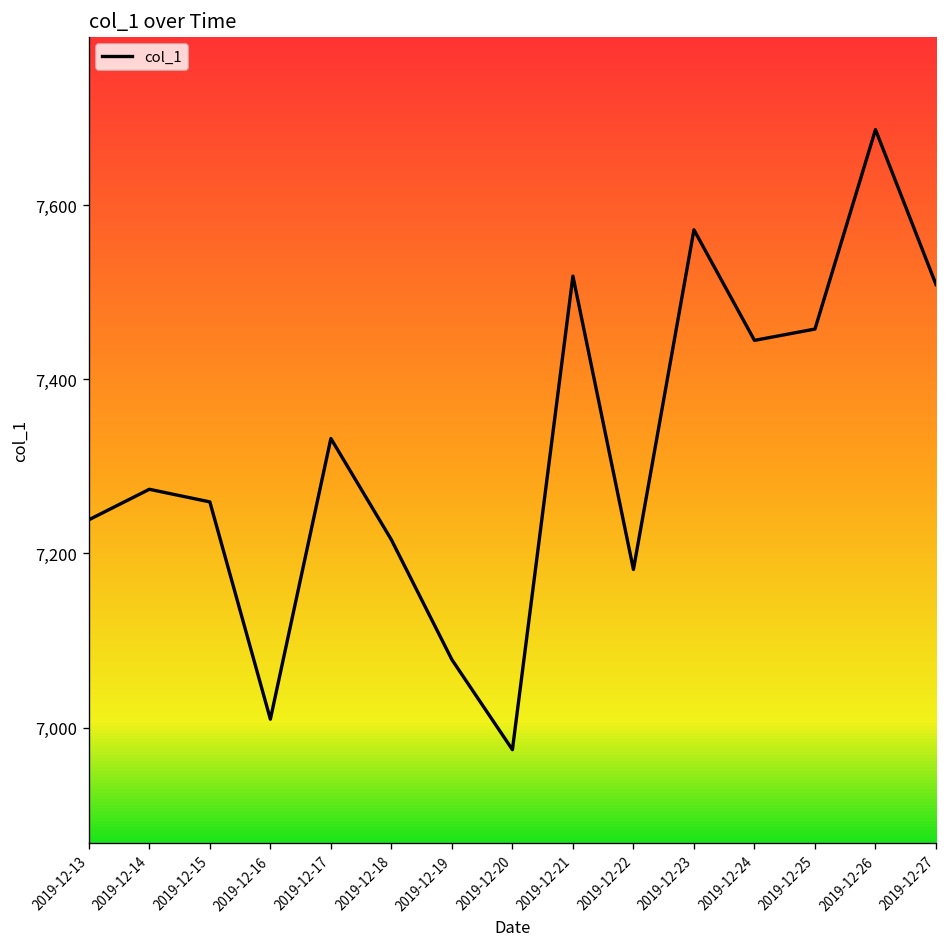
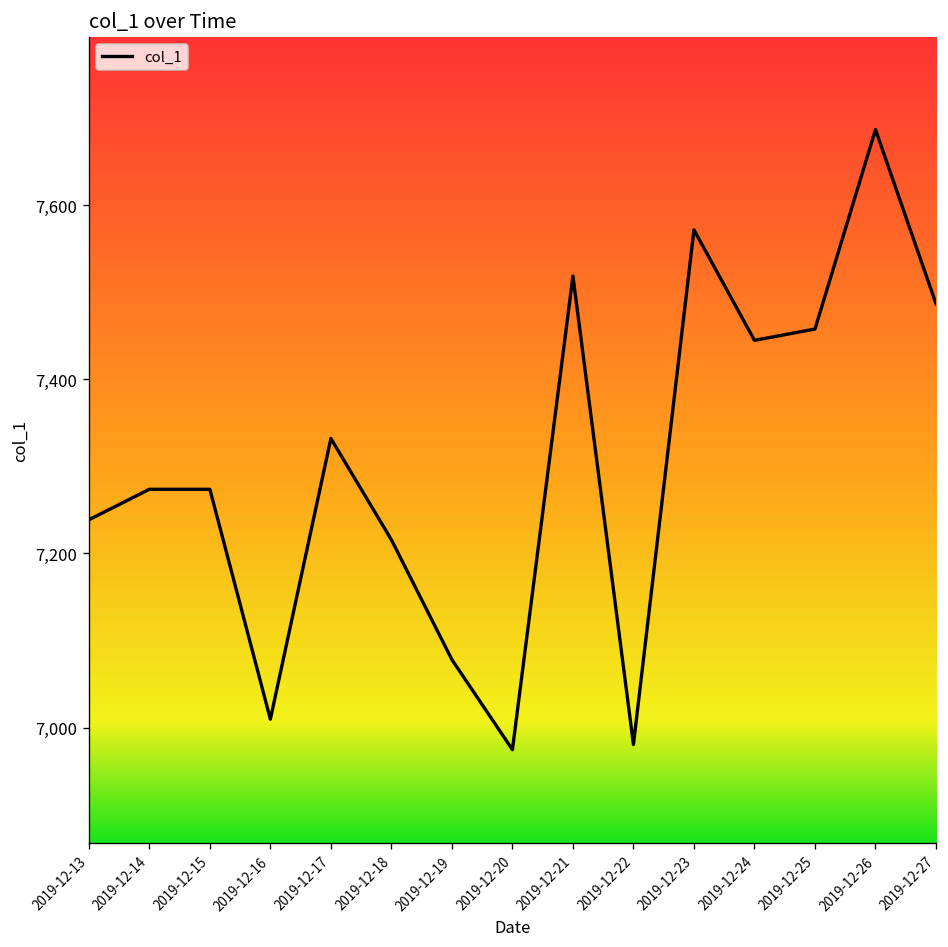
  {
    "2019-12-13": "7,240",
    "2019-12-14": "7,270",
-   "2019-12-15": "7,260",
+   "2019-12-15": "7,270",
    "2019-12-16": "7,010",
    "2019-12-17": "7,330",
    "2019-12-18": "7,220",
    "2019-12-19": "7,080",
    "2019-12-20": "6,970",
    "2019-12-21": "7,520",
-   "2019-12-22": "7,180",
+   "2019-12-22": "6,980",
    "2019-12-23": "7,570",
    "2019-12-24": "7,440",
    "2019-12-25": "7,460",
    "2019-12-26": "7,690",
-   "2019-12-27": "7,510"
+   "2019-12-27": "7,490"
  }
